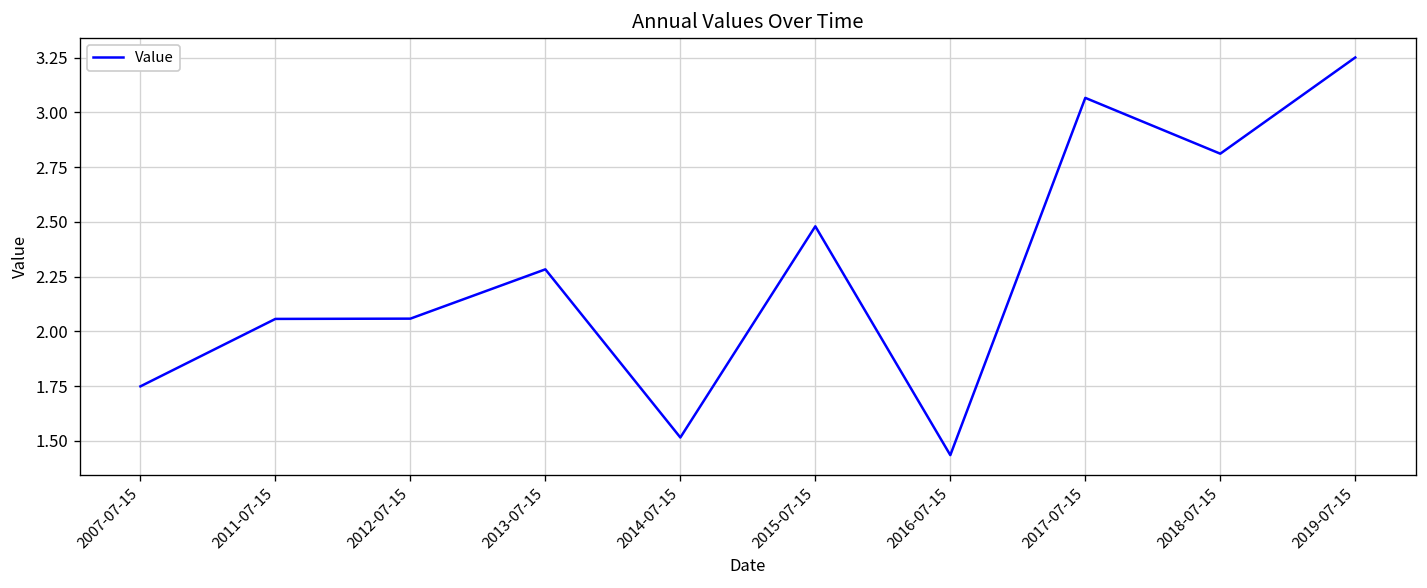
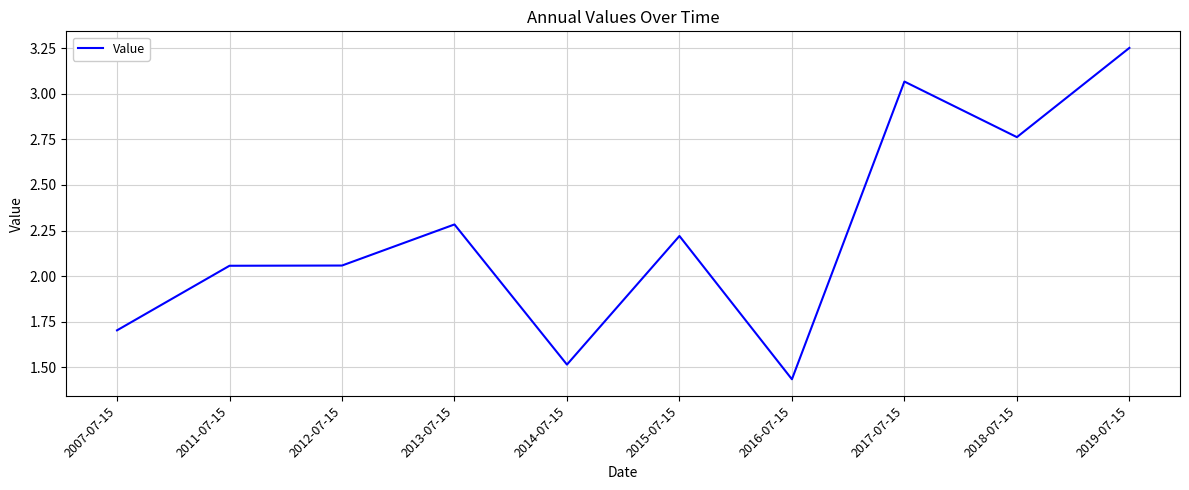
  {
-   "2007-07-15": 1.75,
+   "2007-07-15": 1.70,
    "2011-07-15": 2.06,
    "2012-07-15": 2.06,
    "2013-07-15": 2.28,
    "2014-07-15": 1.52,
-   "2015-07-15": 2.48,
+   "2015-07-15": 2.22,
    "2016-07-15": 1.43,
    "2017-07-15": 3.07,
-   "2018-07-15": 2.81,
+   "2018-07-15": 2.76,
    "2019-07-15": 3.25
  }
